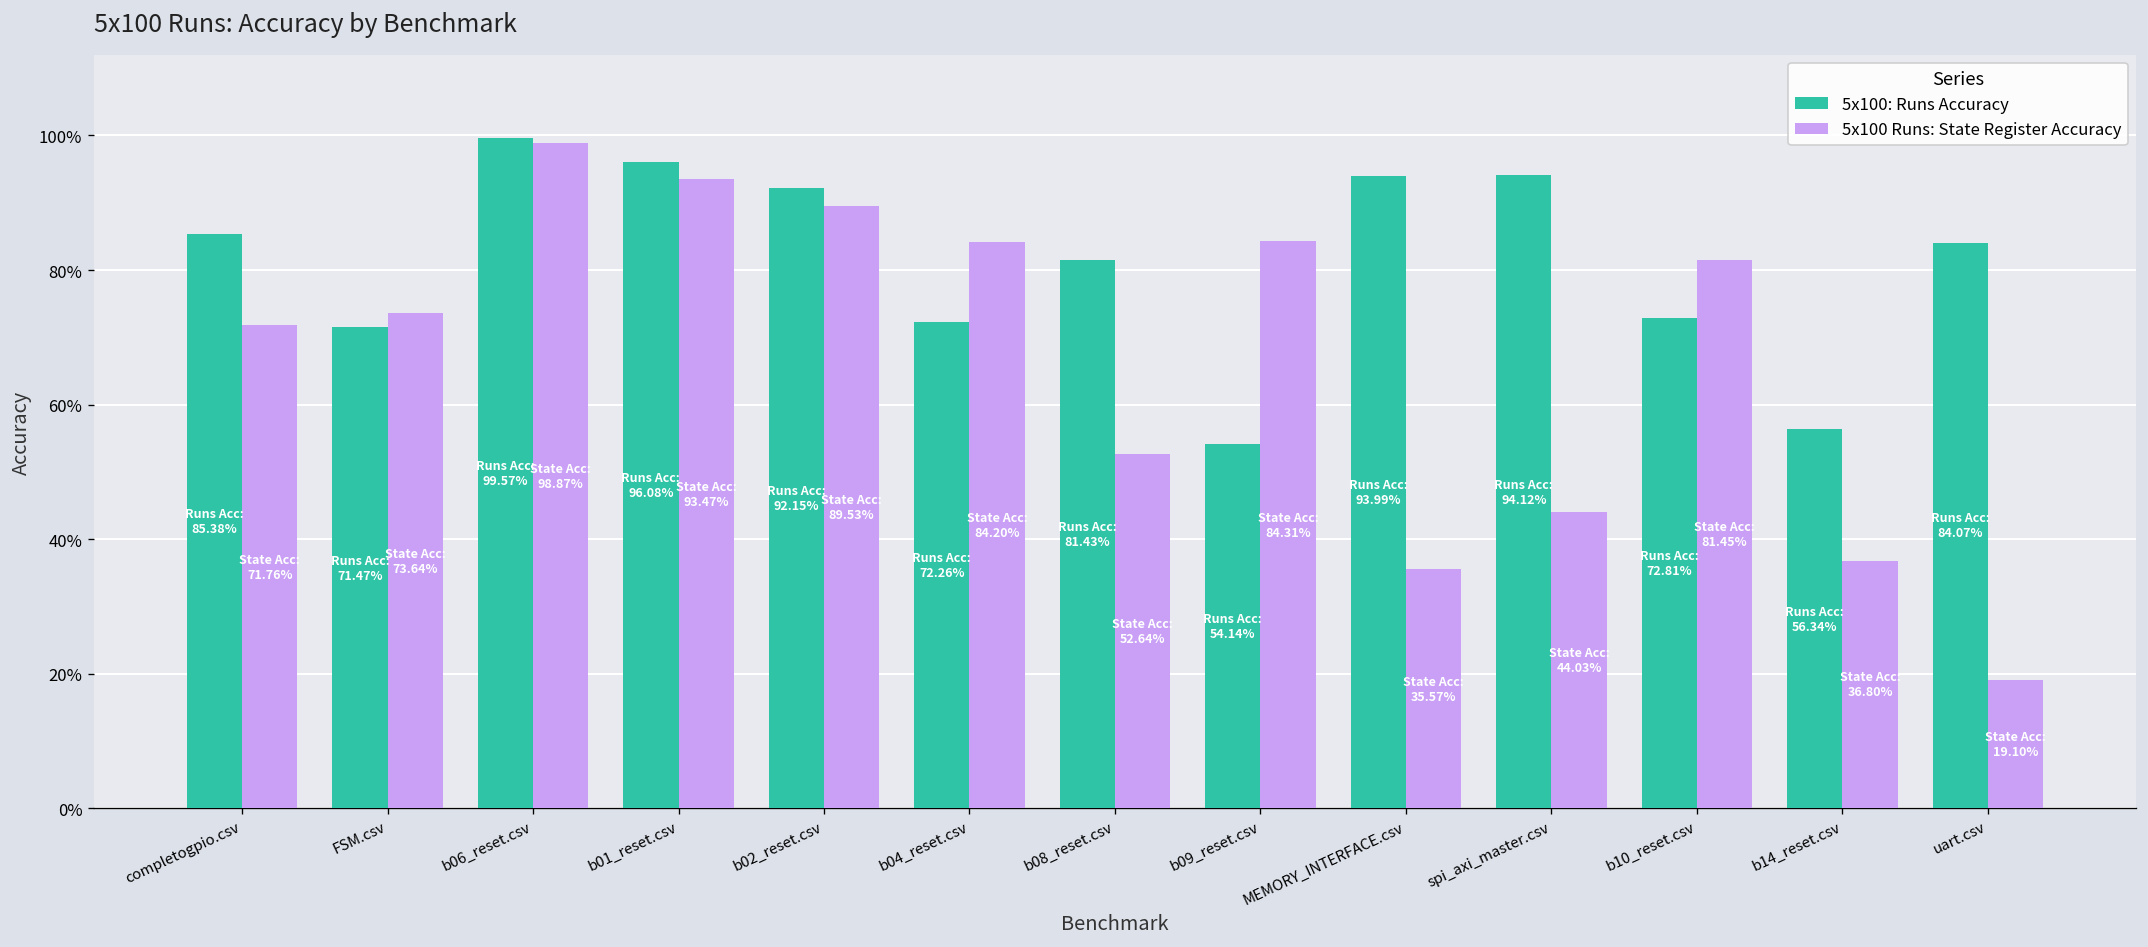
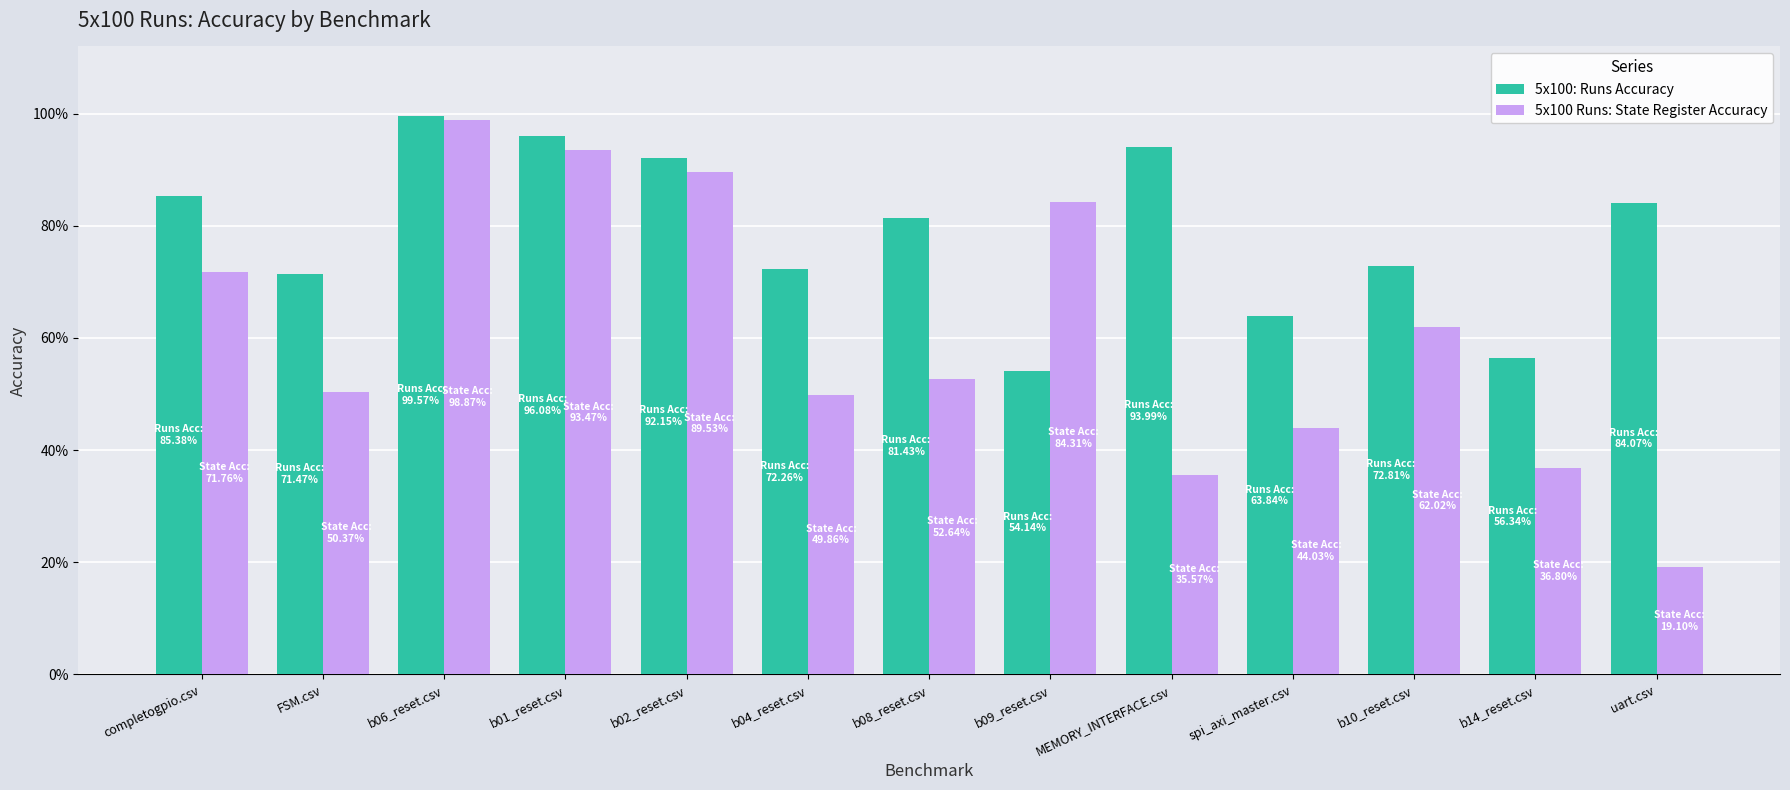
  {
    "5x100: Runs Accuracy": {
      "completogpio.csv": "85.38%",
      "FSM.csv": "71.47%",
      "b06_reset.csv": "99.57%",
      "b01_reset.csv": "96.08%",
      "b02_reset.csv": "92.15%",
      "b04_reset.csv": "72.26%",
      "b08_reset.csv": "81.43%",
      "b09_reset.csv": "54.14%",
      "MEMORY_INTERFACE.csv": "93.99%",
-     "spi_axi_master.csv": "94.12%",
+     "spi_axi_master.csv": "63.84%",
      "b10_reset.csv": "72.81%",
      "b14_reset.csv": "56.34%",
      "uart.csv": "84.07%"
    },
    "5x100 Runs: State Register Accuracy": {
      "completogpio.csv": "71.76%",
-     "FSM.csv": "73.64%",
+     "FSM.csv": "50.37%",
      "b06_reset.csv": "98.87%",
      "b01_reset.csv": "93.47%",
      "b02_reset.csv": "89.53%",
-     "b04_reset.csv": "84.20%",
+     "b04_reset.csv": "49.86%",
      "b08_reset.csv": "52.64%",
      "b09_reset.csv": "84.31%",
      "MEMORY_INTERFACE.csv": "35.57%",
      "spi_axi_master.csv": "44.03%",
-     "b10_reset.csv": "81.45%",
+     "b10_reset.csv": "62.02%",
      "b14_reset.csv": "36.80%",
      "uart.csv": "19.10%"
    }
  }
